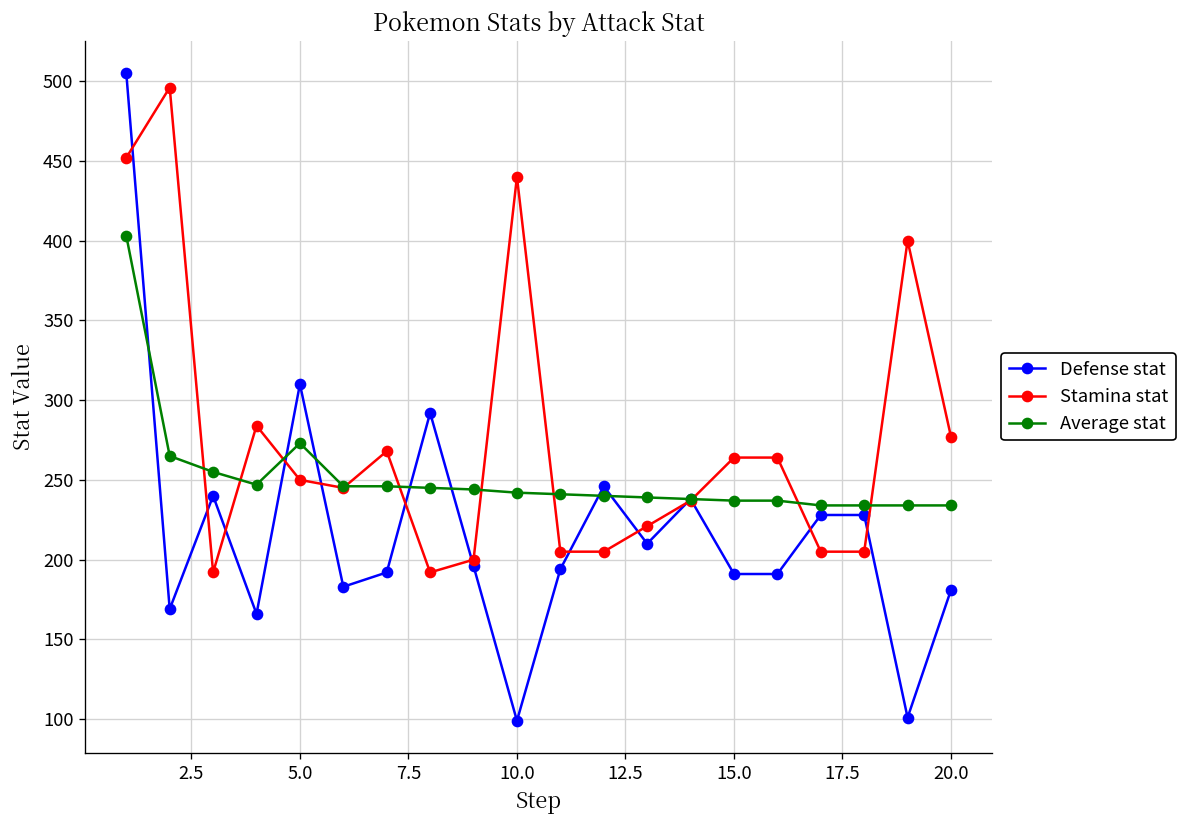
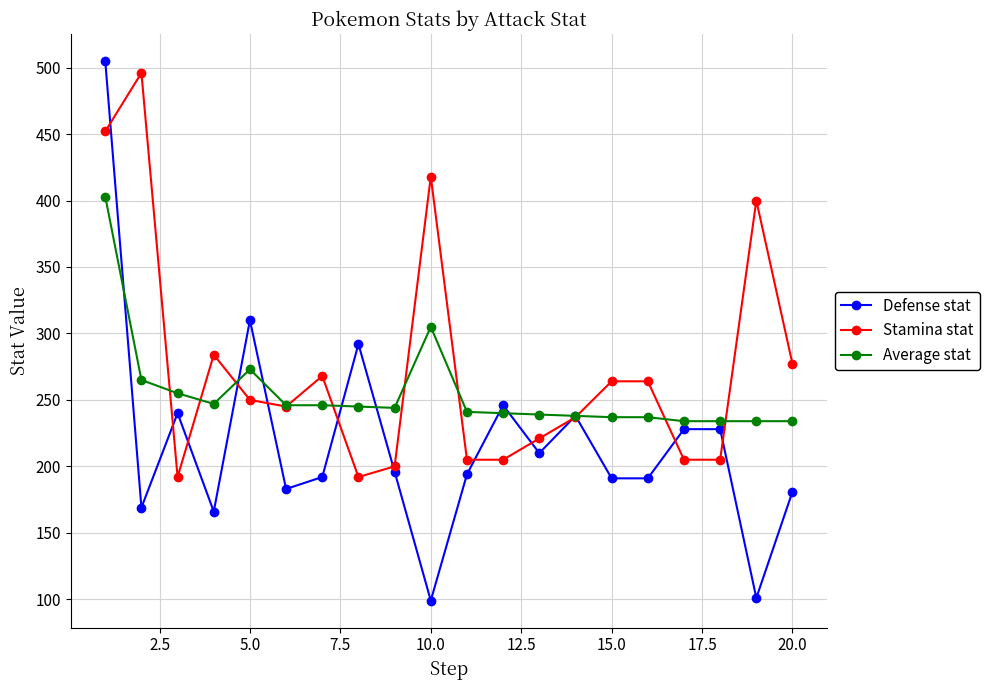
  {
    "Defense stat": {
      "5.0": 310,
      "10.0": 99,
      "15.0": 191,
      "20.0": 181
    },
    "Stamina stat": {
      "5.0": 250,
-     "10.0": 440,
+     "10.0": 418,
      "15.0": 264,
      "20.0": 277
    },
    "Average stat": {
      "5.0": 273,
-     "10.0": 242,
+     "10.0": 305,
      "15.0": 237,
      "20.0": 234
    }
  }
